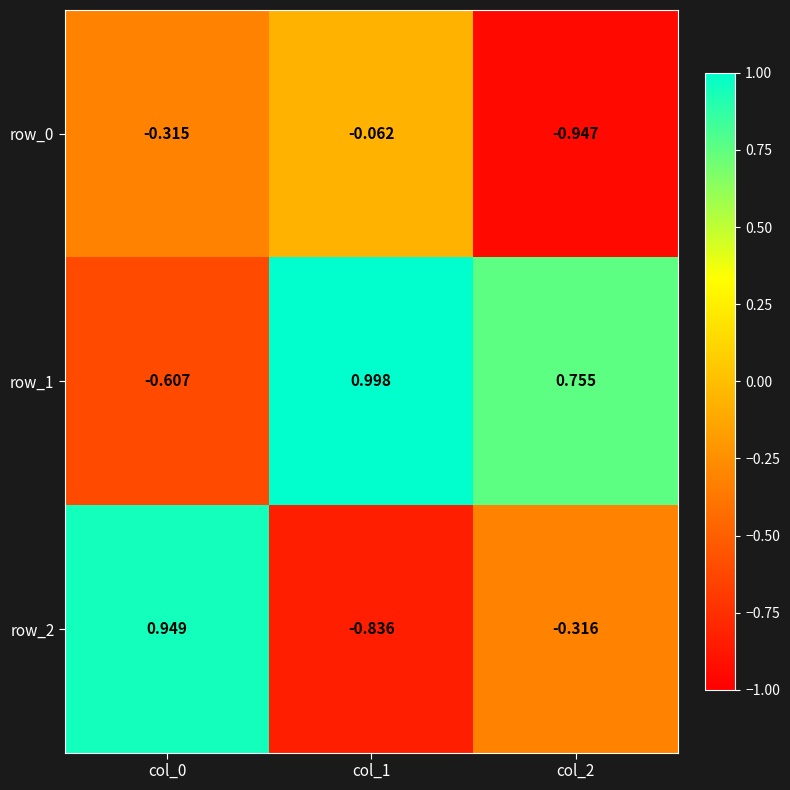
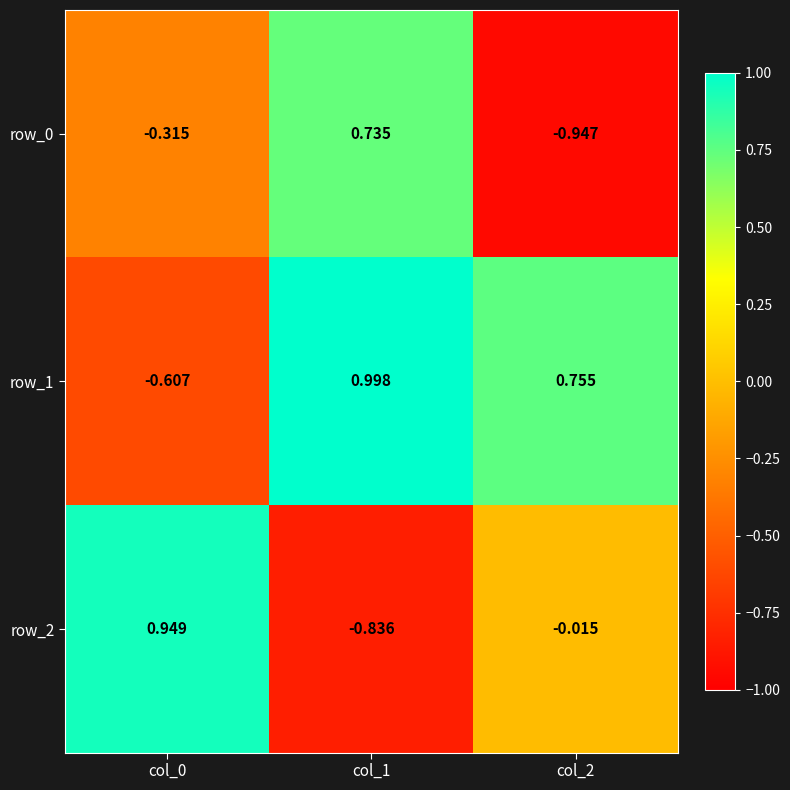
  {
    "row_0": {
      "col_0": -0.315,
-     "col_1": -0.062,
+     "col_1": 0.735,
      "col_2": -0.947
    },
    "row_1": {
      "col_0": -0.607,
      "col_1": 0.998,
      "col_2": 0.755
    },
    "row_2": {
      "col_0": 0.949,
      "col_1": -0.836,
-     "col_2": -0.316
+     "col_2": -0.015
    }
  }
